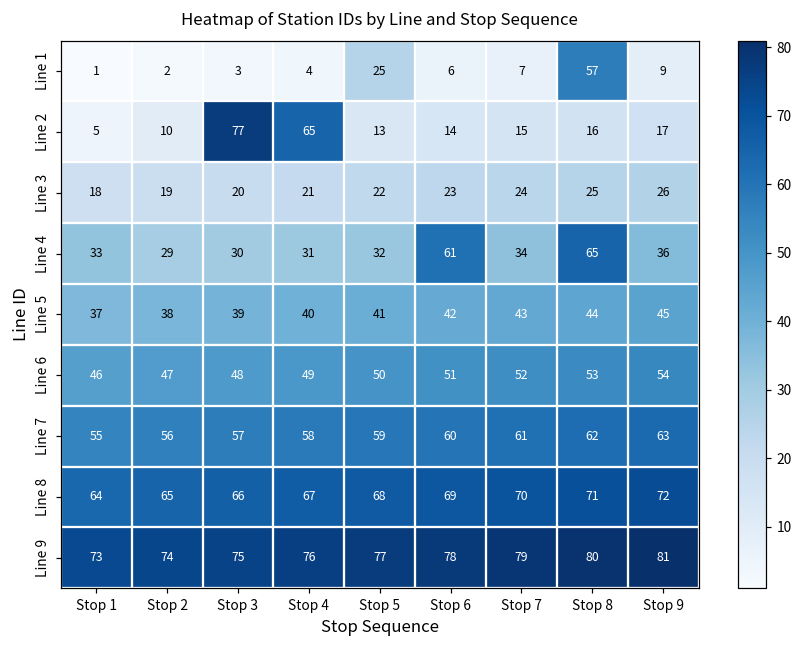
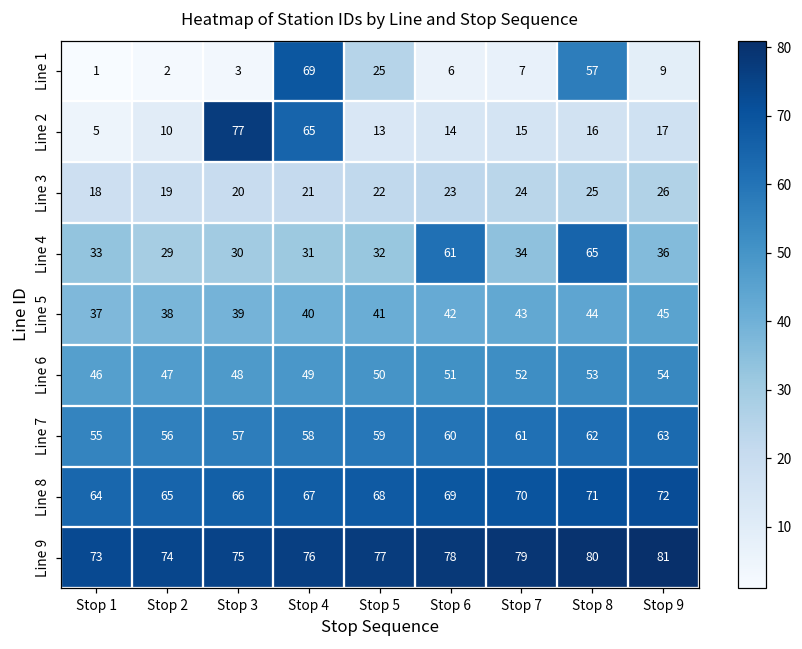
  {
    "Line 1": {
      "Stop 1": 1,
      "Stop 2": 2,
      "Stop 3": 3,
-     "Stop 4": 4,
+     "Stop 4": 69,
      "Stop 5": 25,
      "Stop 6": 6,
      "Stop 7": 7,
      "Stop 8": 57,
      "Stop 9": 9
    },
    "Line 2": {
      "Stop 1": 5,
      "Stop 2": 10,
      "Stop 3": 77,
      "Stop 4": 65,
      "Stop 5": 13,
      "Stop 6": 14,
      "Stop 7": 15,
      "Stop 8": 16,
      "Stop 9": 17
    },
    "Line 3": {
      "Stop 1": 18,
      "Stop 2": 19,
      "Stop 3": 20,
      "Stop 4": 21,
      "Stop 5": 22,
      "Stop 6": 23,
      "Stop 7": 24,
      "Stop 8": 25,
      "Stop 9": 26
    },
    "Line 4": {
      "Stop 1": 33,
      "Stop 2": 29,
      "Stop 3": 30,
      "Stop 4": 31,
      "Stop 5": 32,
      "Stop 6": 61,
      "Stop 7": 34,
      "Stop 8": 65,
      "Stop 9": 36
    },
    "Line 5": {
      "Stop 1": 37,
      "Stop 2": 38,
      "Stop 3": 39,
      "Stop 4": 40,
      "Stop 5": 41,
      "Stop 6": 42,
      "Stop 7": 43,
      "Stop 8": 44,
      "Stop 9": 45
    },
    "Line 6": {
      "Stop 1": 46,
      "Stop 2": 47,
      "Stop 3": 48,
      "Stop 4": 49,
      "Stop 5": 50,
      "Stop 6": 51,
      "Stop 7": 52,
      "Stop 8": 53,
      "Stop 9": 54
    },
    "Line 7": {
      "Stop 1": 55,
      "Stop 2": 56,
      "Stop 3": 57,
      "Stop 4": 58,
      "Stop 5": 59,
      "Stop 6": 60,
      "Stop 7": 61,
      "Stop 8": 62,
      "Stop 9": 63
    },
    "Line 8": {
      "Stop 1": 64,
      "Stop 2": 65,
      "Stop 3": 66,
      "Stop 4": 67,
      "Stop 5": 68,
      "Stop 6": 69,
      "Stop 7": 70,
      "Stop 8": 71,
      "Stop 9": 72
    },
    "Line 9": {
      "Stop 1": 73,
      "Stop 2": 74,
      "Stop 3": 75,
      "Stop 4": 76,
      "Stop 5": 77,
      "Stop 6": 78,
      "Stop 7": 79,
      "Stop 8": 80,
      "Stop 9": 81
    }
  }
